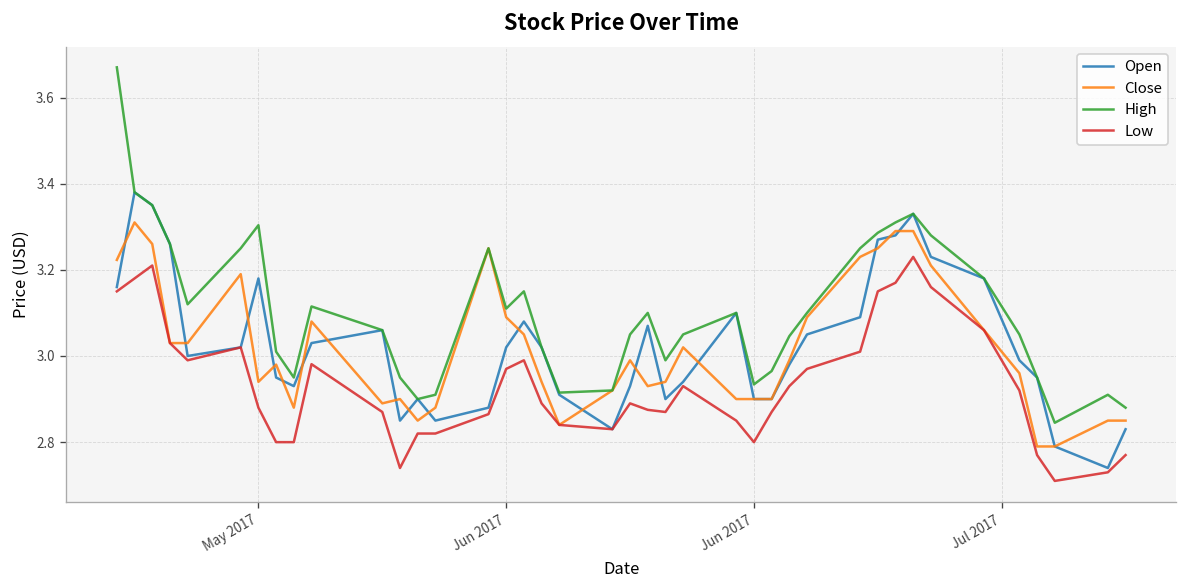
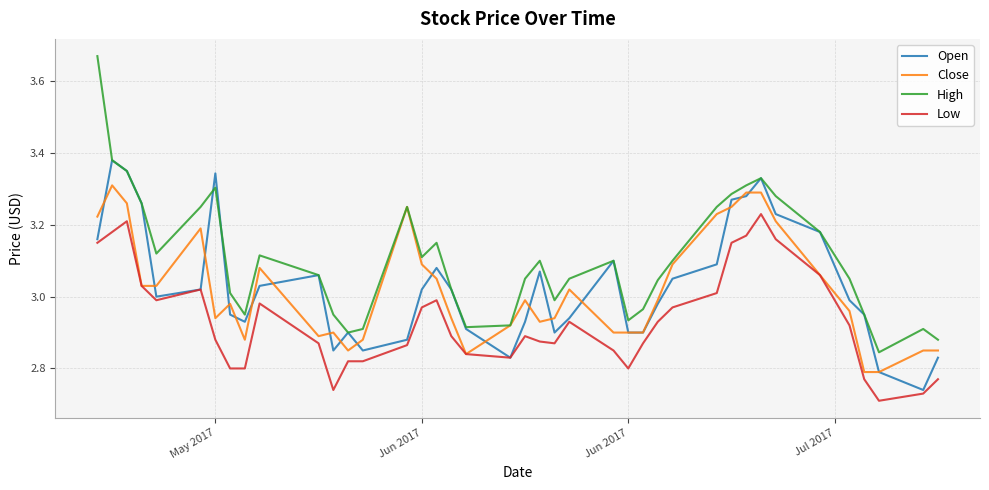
  {
    "Open": {
-     "May 2017": 3.18
+     "May 2017": 3.34
    },
    "Close": {
      "May 2017": 2.94
    },
    "High": {
      "May 2017": 3.30
    },
    "Low": {
      "May 2017": 2.88
    }
  }
